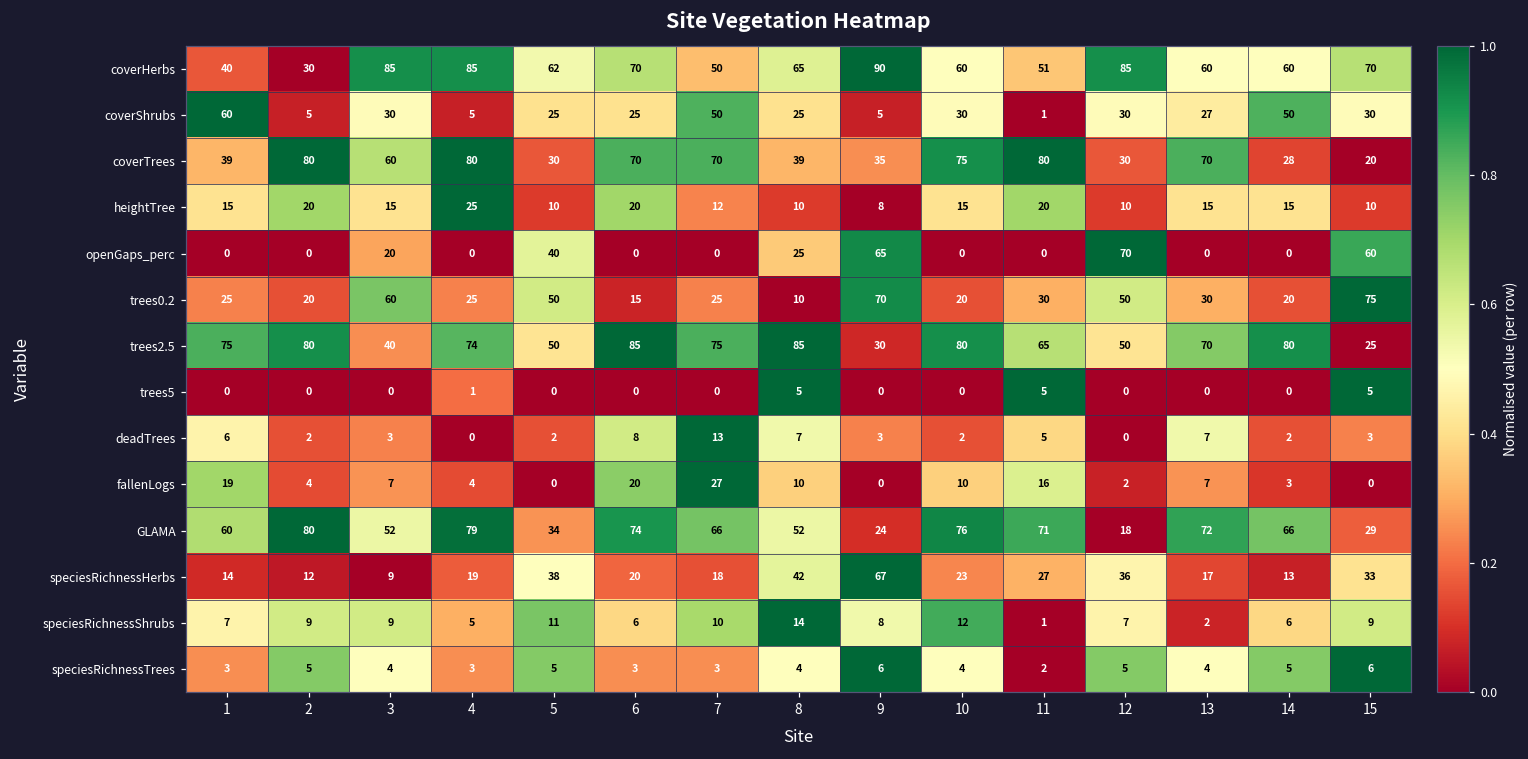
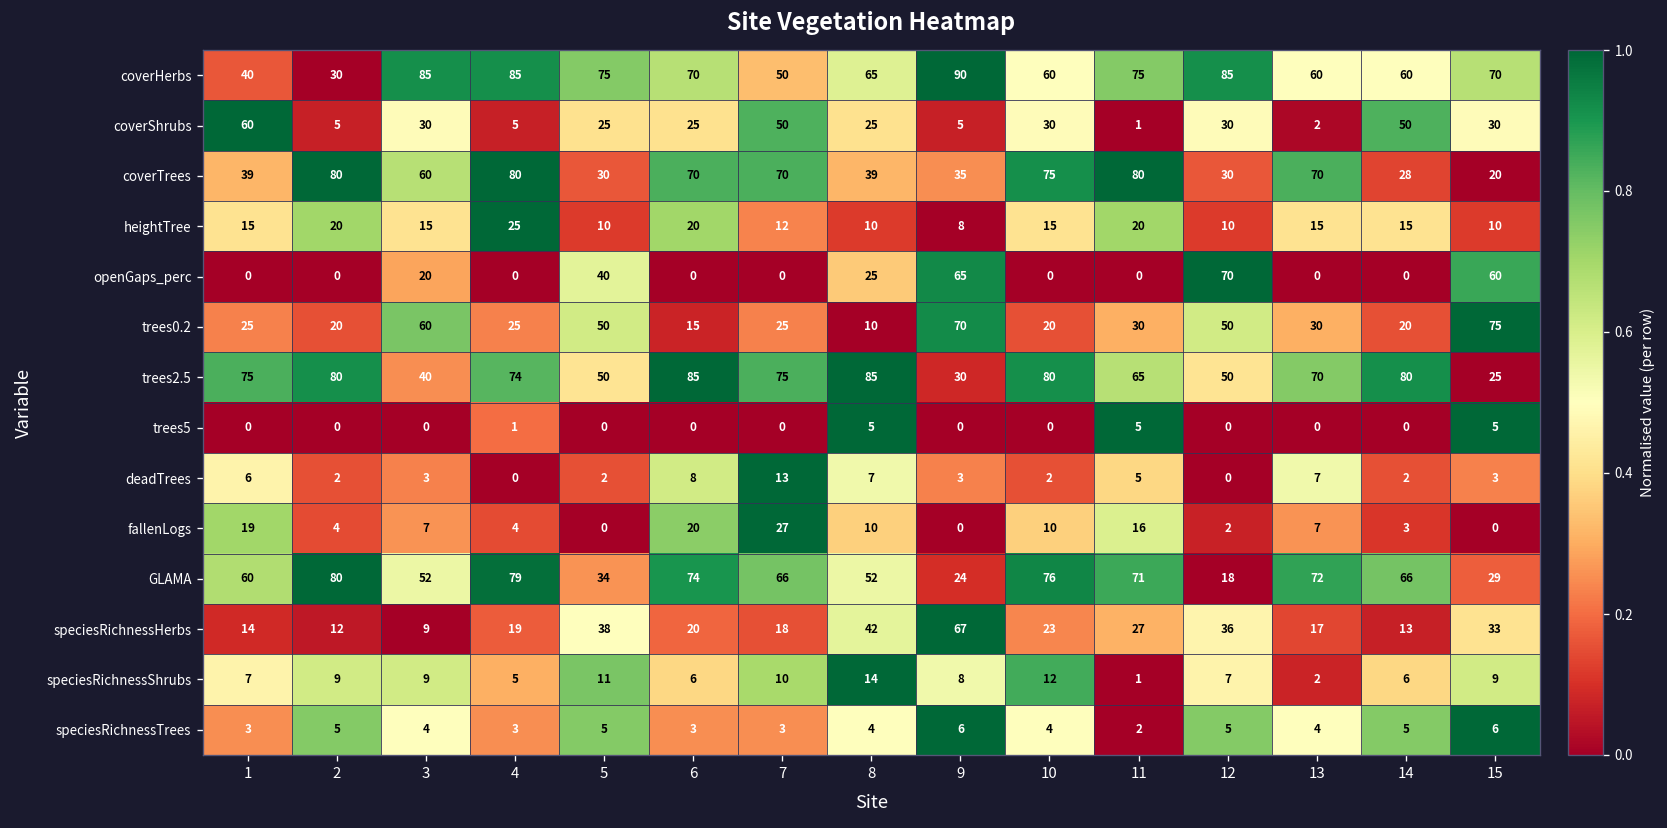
  {
    "coverHerbs": {
      "1": 40,
      "2": 30,
      "3": 85,
      "4": 85,
-     "5": 62,
+     "5": 75,
      "6": 70,
      "7": 50,
      "8": 65,
      "9": 90,
      "10": 60,
-     "11": 51,
+     "11": 75,
      "12": 85,
      "13": 60,
      "14": 60,
      "15": 70
    },
    "coverShrubs": {
      "1": 60,
      "2": 5,
      "3": 30,
      "4": 5,
      "5": 25,
      "6": 25,
      "7": 50,
      "8": 25,
      "9": 5,
      "10": 30,
      "11": 1,
      "12": 30,
-     "13": 27,
+     "13": 2,
      "14": 50,
      "15": 30
    }
  }
